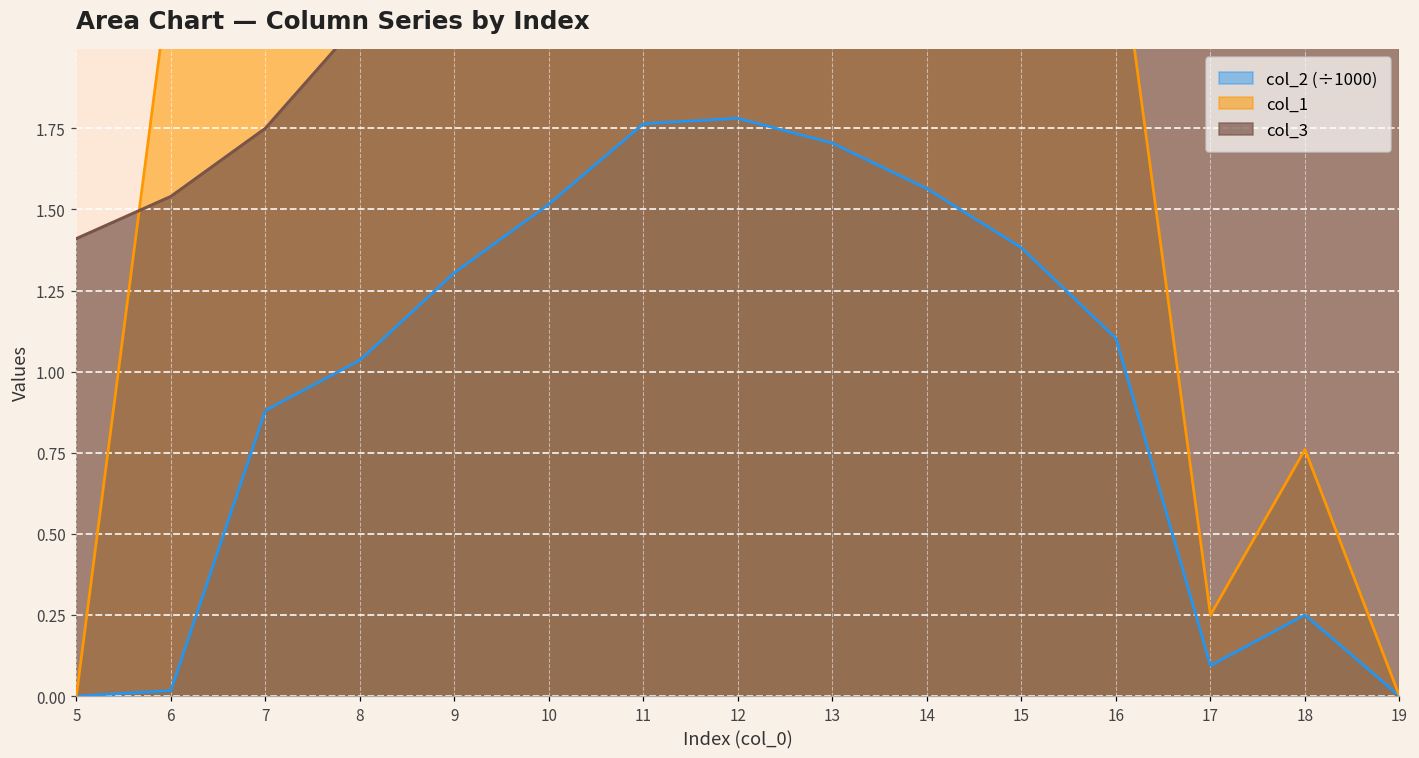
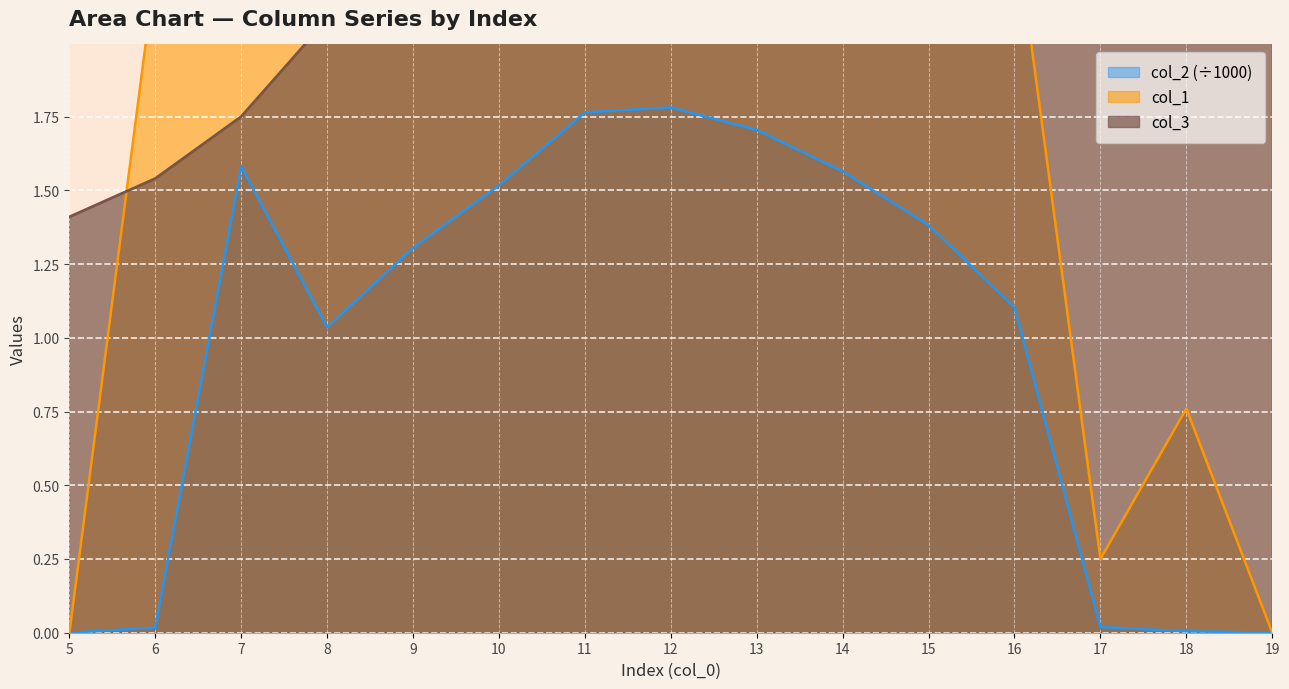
  {
    "col_2 (÷1000)": {
      "6": 0.02,
-     "7": 0.88,
+     "7": 1.58,
      "8": 1.04,
      "9": 1.30,
      "10": 1.52,
      "11": 1.76,
      "12": 1.78,
      "13": 1.70,
      "14": 1.56,
      "15": 1.38,
      "16": 1.10,
-     "17": 0.09,
-     "18": 0.25
+     "17": 0.02,
+     "18": 0.00
    },
    "col_1": {
      "17": 0.25,
      "18": 0.76
    },
    "col_3": {
      "5": 1.41,
      "6": 1.54,
      "7": 1.75
    }
  }
